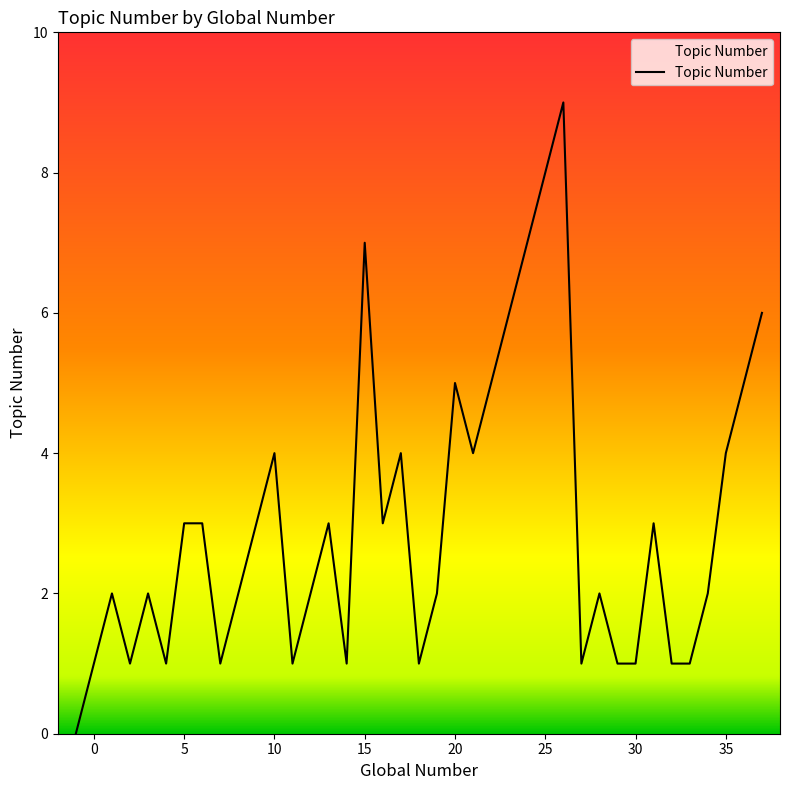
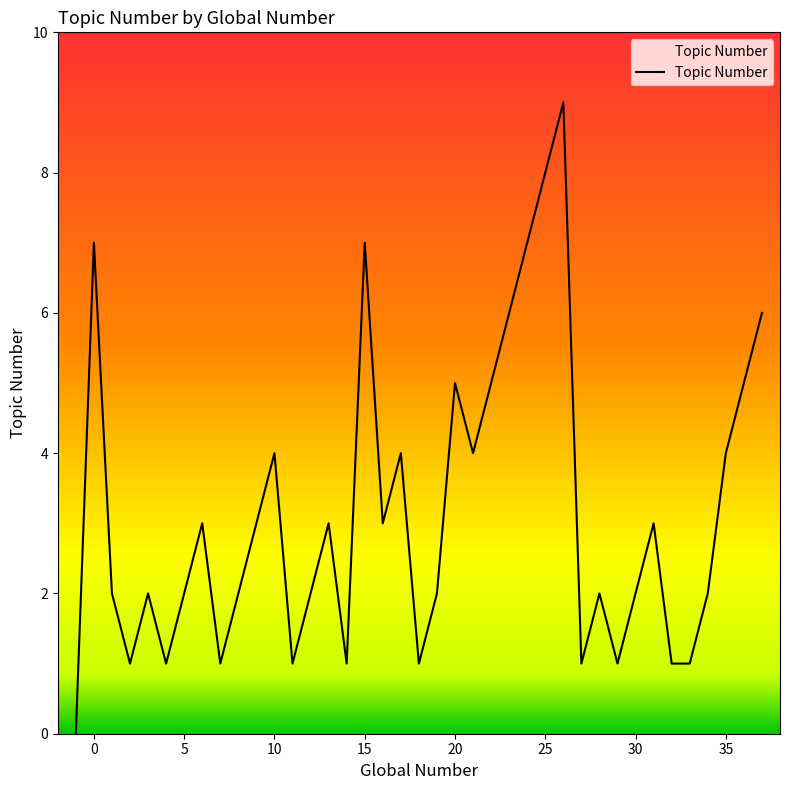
  {
-   "0": 1,
-   "5": 3,
+   "0": 7,
+   "5": 2,
    "10": 4,
    "15": 7,
    "20": 5,
    "25": 8,
-   "30": 1,
+   "30": 2,
    "35": 4
  }
